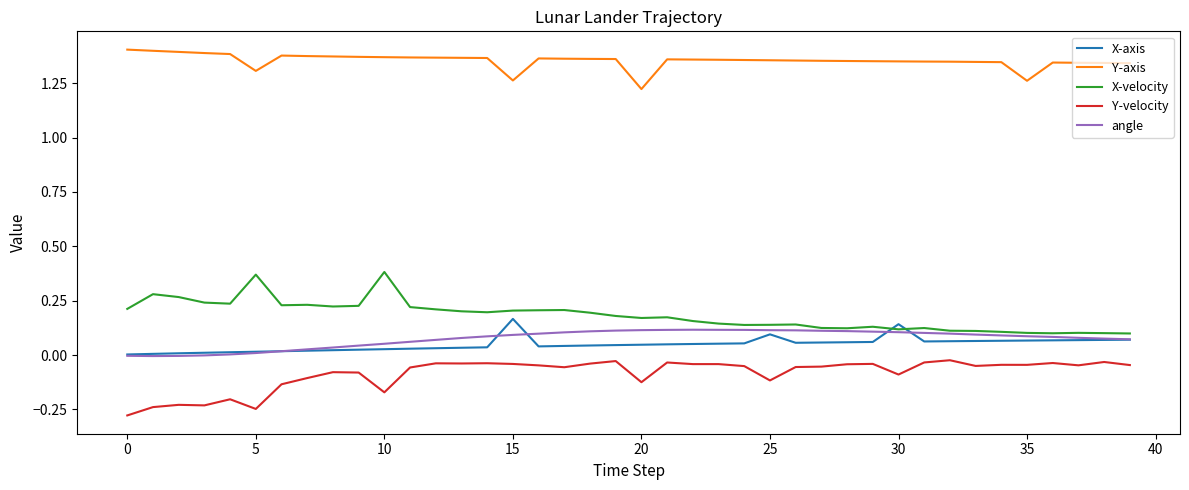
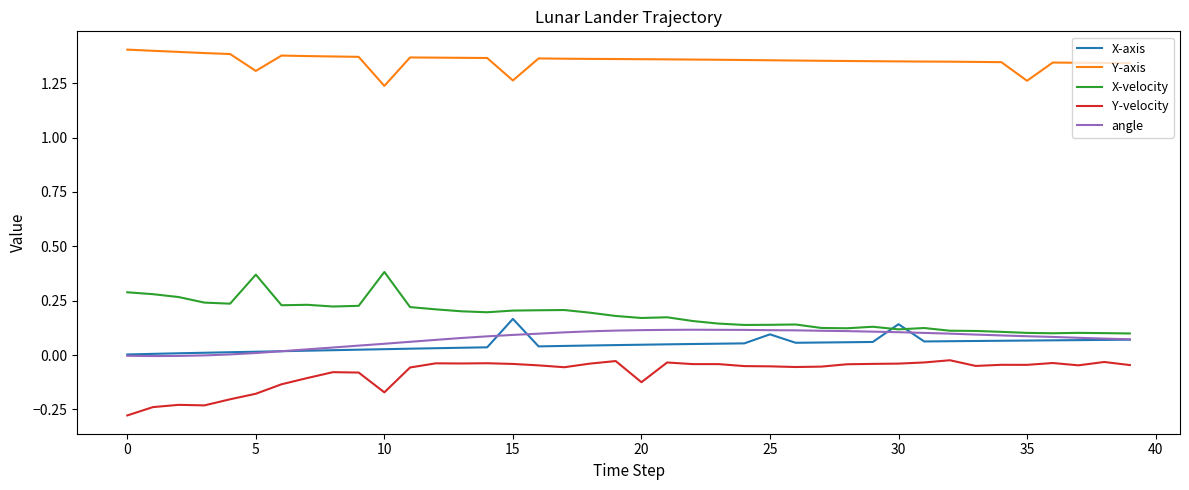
  {
    "X-axis": {
      "10": 0.03,
      "15": 0.17,
      "20": 0.05,
      "25": 0.10,
      "30": 0.14,
      "35": 0.07
    },
    "Y-axis": {
      "0": 1.40,
      "5": 1.31,
-     "10": 1.37,
+     "10": 1.24,
      "15": 1.26,
-     "20": 1.22,
+     "20": 1.36,
      "25": 1.36,
      "30": 1.35,
      "35": 1.26
    },
    "X-velocity": {
-     "0": 0.21,
+     "0": 0.29,
      "5": 0.37,
      "10": 0.38,
      "15": 0.20,
      "20": 0.17,
      "25": 0.14,
      "30": 0.12,
      "35": 0.10
    },
    "Y-velocity": {
      "0": -0.28,
-     "5": -0.25,
+     "5": -0.18,
      "10": -0.17,
      "15": -0.04,
      "20": -0.12,
-     "25": -0.12,
-     "30": -0.09,
+     "25": -0.05,
+     "30": -0.04,
      "35": -0.04
    },
    "angle": {
      "10": 0.05,
      "15": 0.09,
      "20": 0.11,
      "25": 0.11,
      "30": 0.11,
      "35": 0.09
    }
  }
